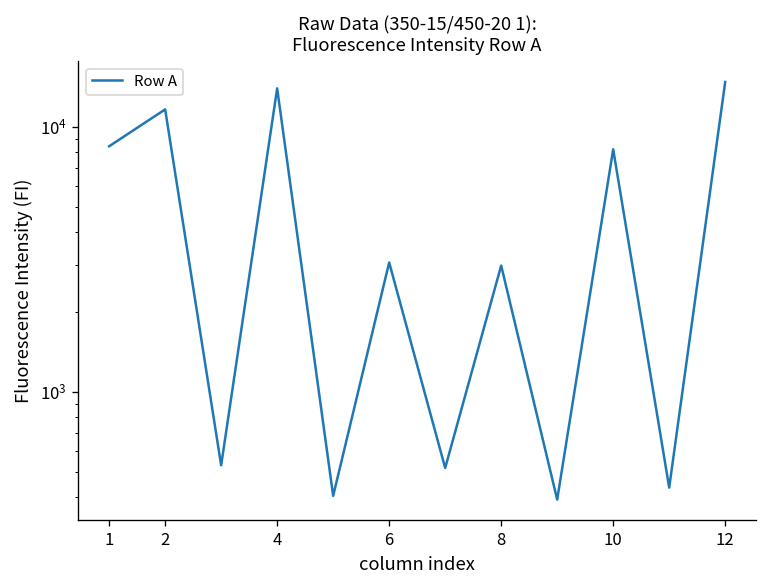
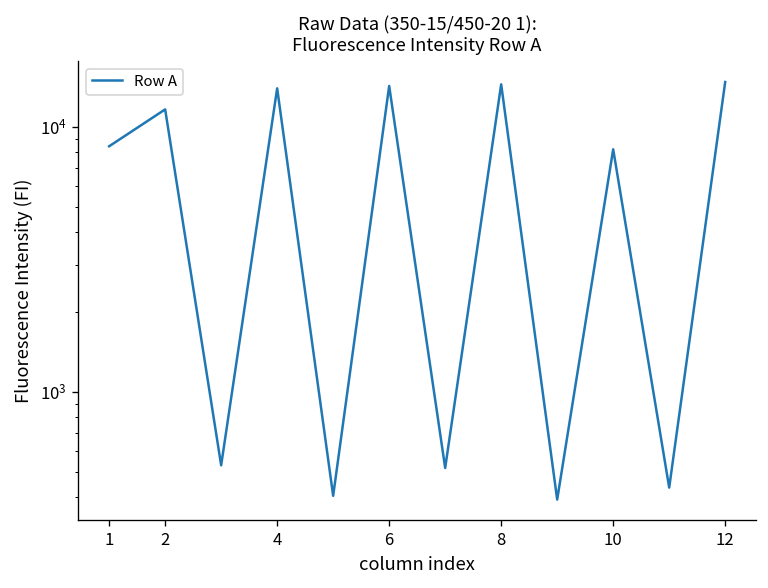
  {
    "1": 8400,
    "2": 12000,
    "4": 14000,
-   "6": 3100,
-   "8": 3000,
+   "6": 14000,
+   "8": 14000,
    "10": 8200,
    "12": 15000
  }
